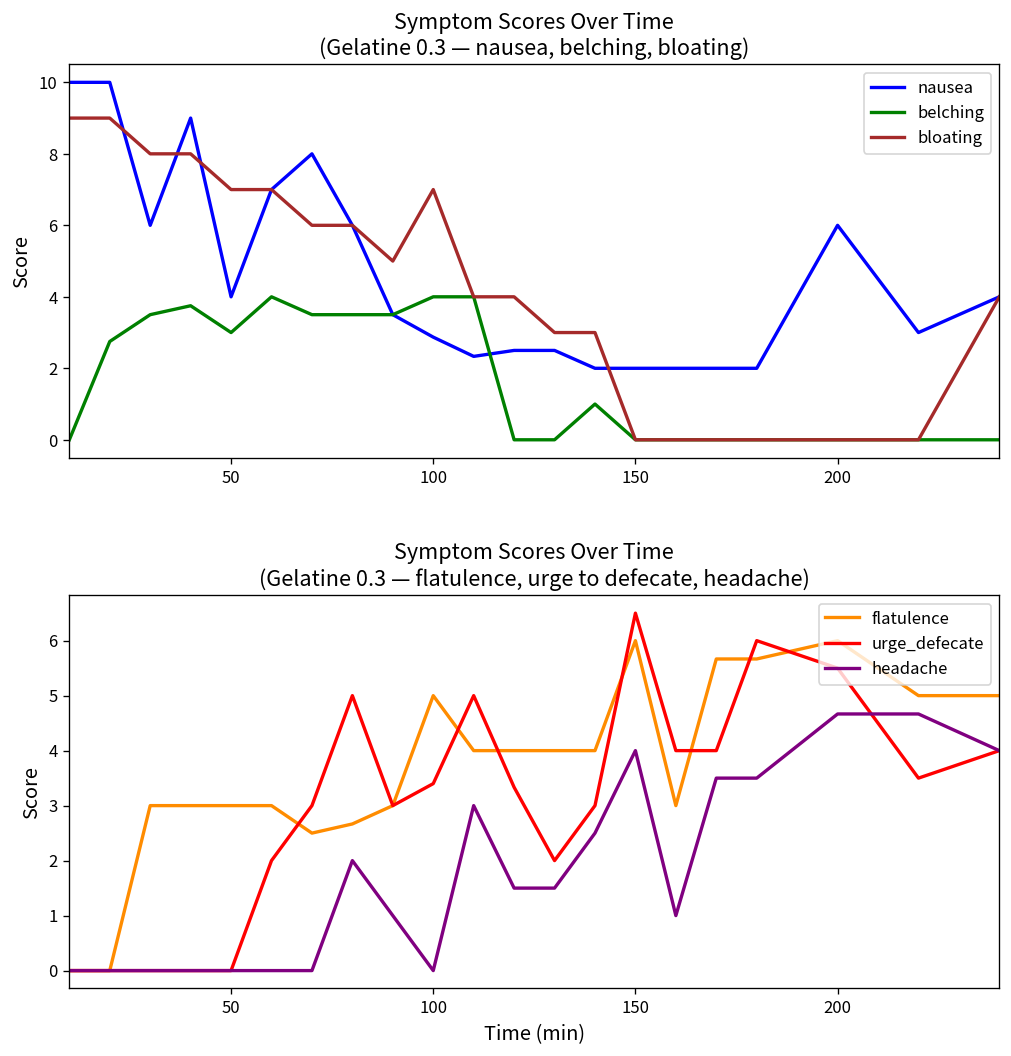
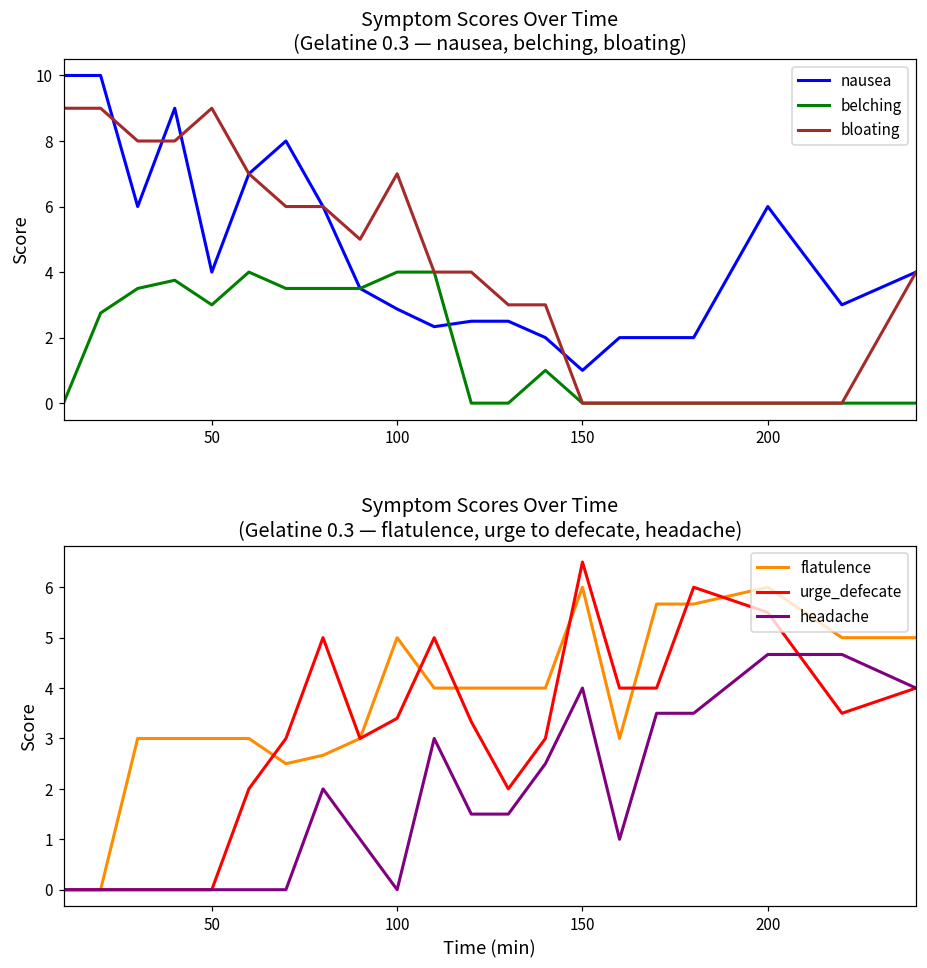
  {
    "Symptom Scores Over Time (Gelatine 0.3 — nausea, belching, bloating)": {
      "nausea": {
        "50": 4,
        "100": 2.9,
-       "150": 2,
+       "150": 1,
        "200": 6
      },
      "belching": {
        "50": 3,
        "100": 4
      },
      "bloating": {
-       "50": 7,
+       "50": 9,
        "100": 7
      }
    },
    "Symptom Scores Over Time (Gelatine 0.3 — flatulence, urge to defecate, headache)": {
      "flatulence": {
        "50": 3.0,
        "100": 5.0,
        "150": 6.0
      },
      "urge_defecate": {
        "100": 3.4,
        "150": 6.5
      },
      "headache": {
        "100": 0.0,
        "150": 4.0,
        "200": 4.7
      }
    }
  }
